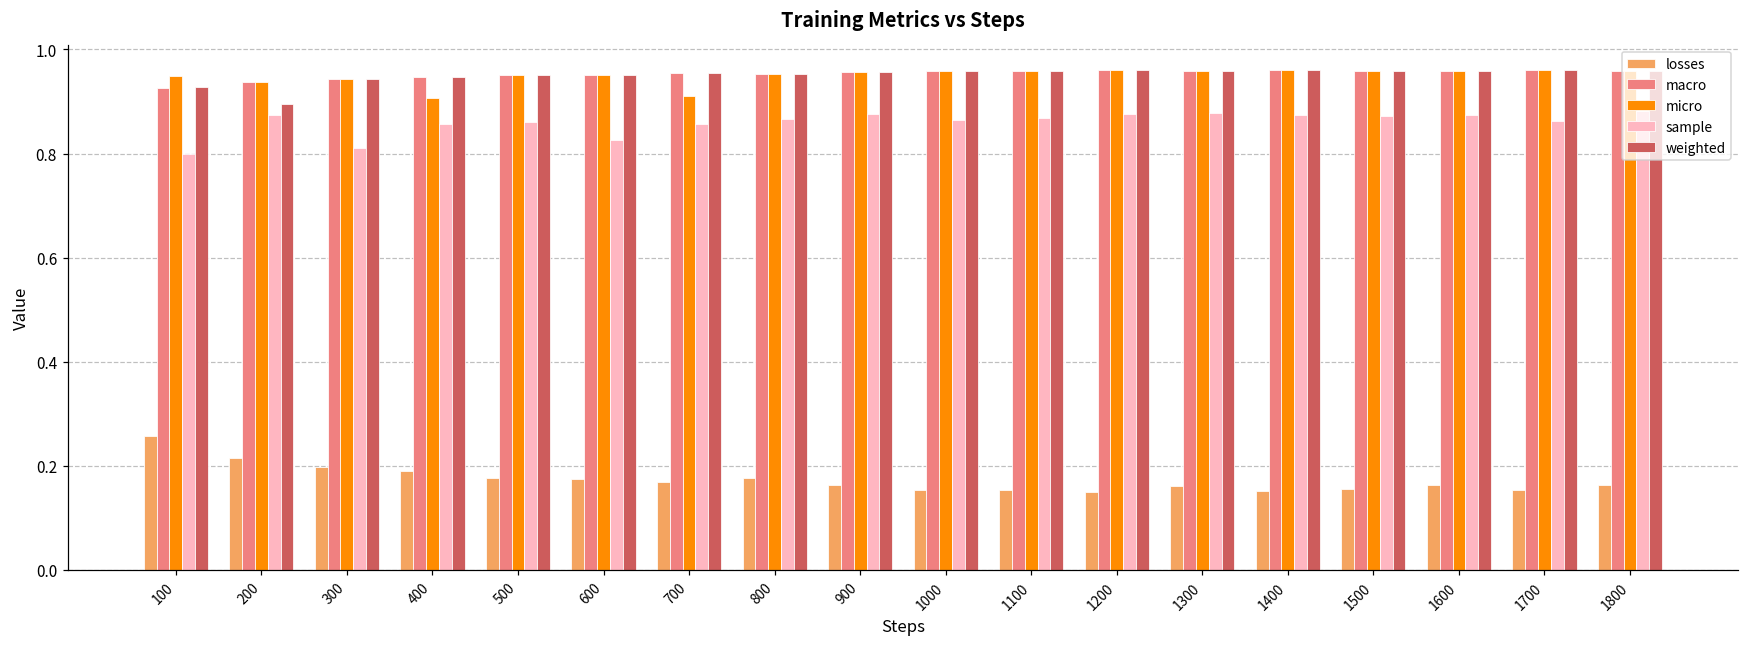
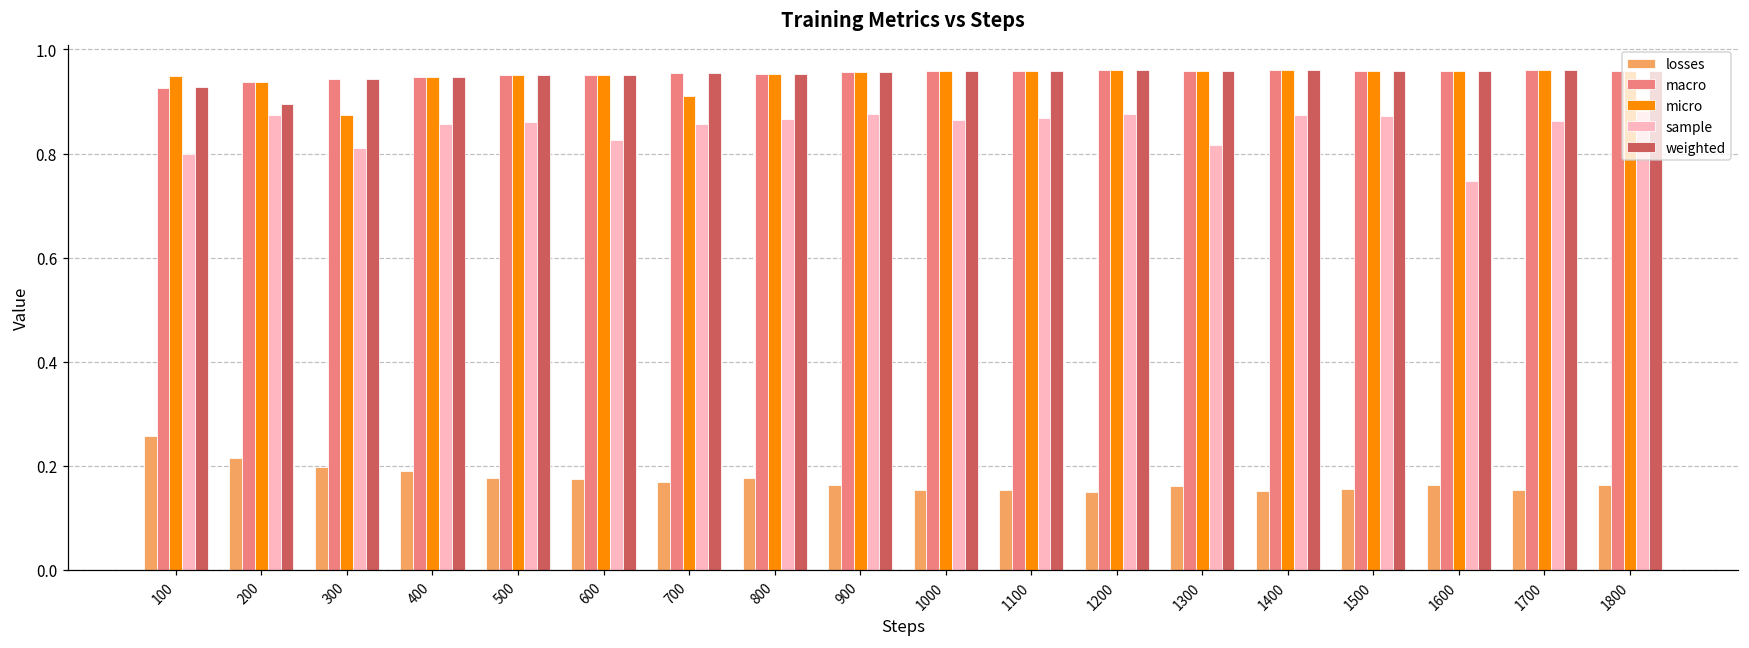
  {
    "micro": {
      "100": 0.95,
      "200": 0.94,
-     "300": 0.94,
-     "400": 0.91,
+     "300": 0.87,
+     "400": 0.95,
      "500": 0.95,
      "600": 0.95,
      "700": 0.91,
      "800": 0.95,
      "900": 0.96,
      "1000": 0.96,
      "1100": 0.96,
      "1200": 0.96,
      "1300": 0.96,
      "1400": 0.96,
      "1500": 0.96,
      "1600": 0.96,
      "1700": 0.96
    },
    "sample": {
      "100": 0.80,
      "200": 0.87,
      "300": 0.81,
      "400": 0.86,
      "500": 0.86,
      "600": 0.83,
      "700": 0.86,
      "800": 0.87,
      "900": 0.88,
      "1000": 0.86,
      "1100": 0.87,
      "1200": 0.88,
-     "1300": 0.88,
+     "1300": 0.82,
      "1400": 0.87,
      "1500": 0.87,
-     "1600": 0.87,
+     "1600": 0.75,
      "1700": 0.86
    },
    "weighted": {
      "100": 0.93,
      "200": 0.89,
      "300": 0.94,
      "400": 0.95,
      "500": 0.95,
      "600": 0.95,
      "700": 0.95,
      "800": 0.95,
      "900": 0.96,
      "1000": 0.96,
      "1100": 0.96,
      "1200": 0.96,
      "1300": 0.96,
      "1400": 0.96,
      "1500": 0.96,
      "1600": 0.96,
      "1700": 0.96
    }
  }
